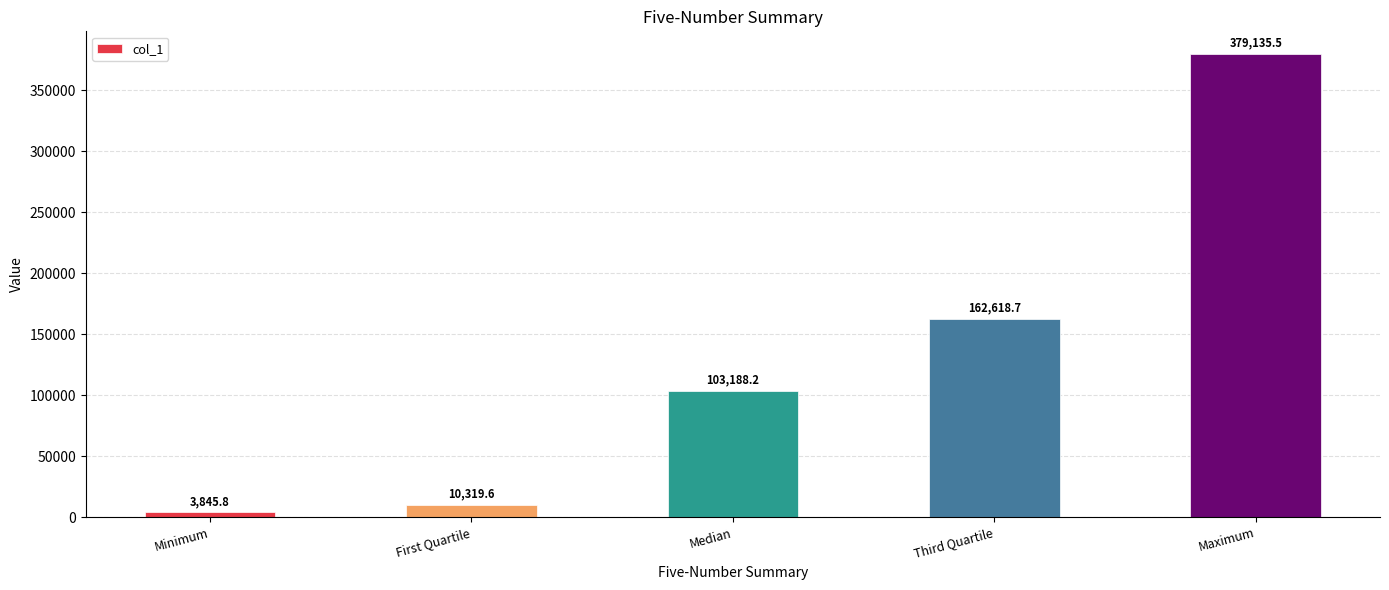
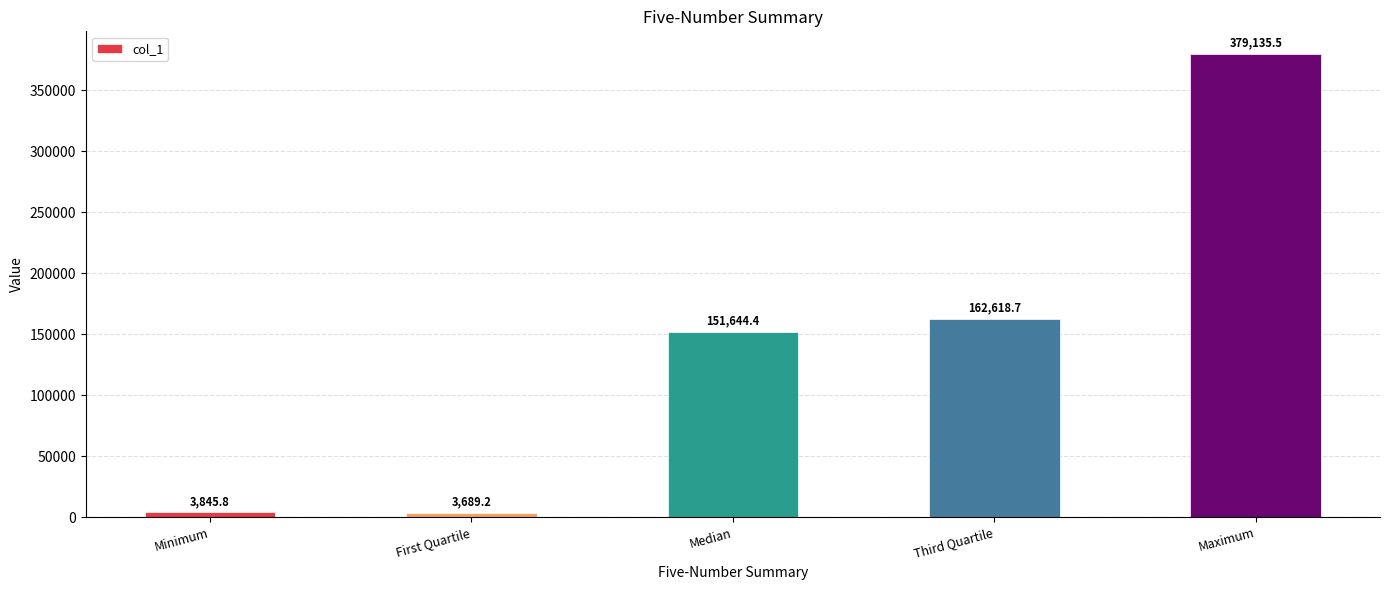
  {
    "Minimum": "3,845.8",
-   "First Quartile": "10,319.6",
-   "Median": "103,188.2",
+   "First Quartile": "3,689.2",
+   "Median": "151,644.4",
    "Third Quartile": "162,618.7",
    "Maximum": "379,135.5"
  }
